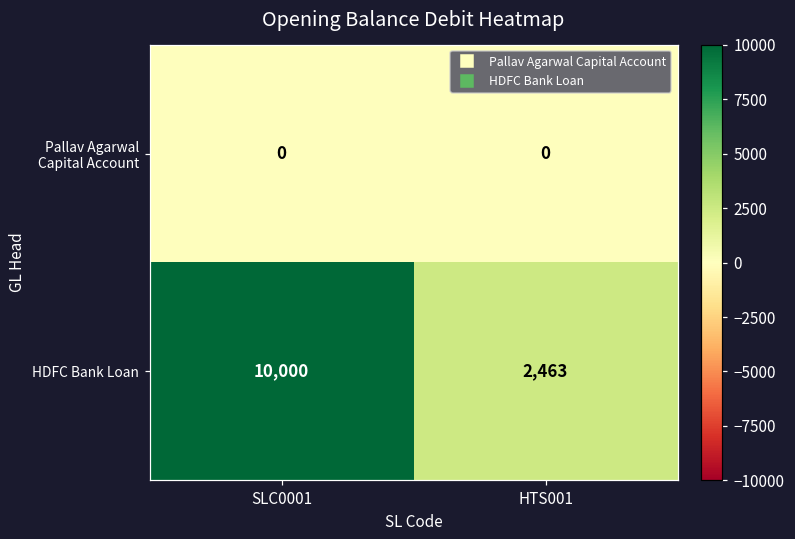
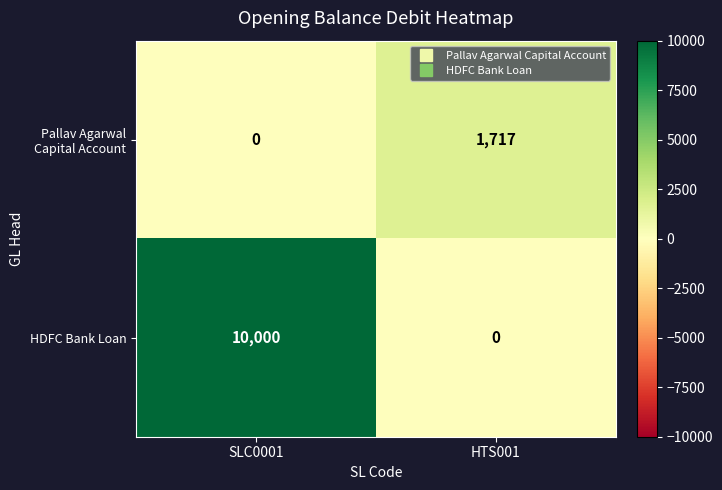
  {
    "Pallav Agarwal Capital Account": {
      "SLC0001": "0",
-     "HTS001": "0"
+     "HTS001": "1,717"
    },
    "HDFC Bank Loan": {
      "SLC0001": "10,000",
-     "HTS001": "2,463"
+     "HTS001": "0"
    }
  }
